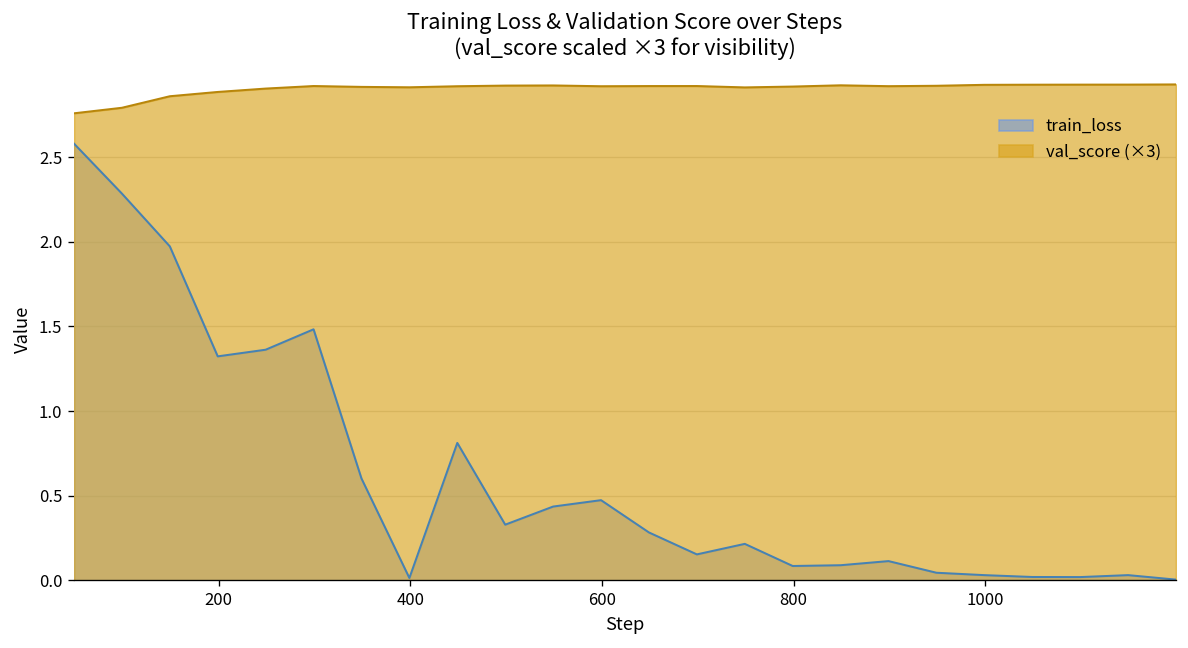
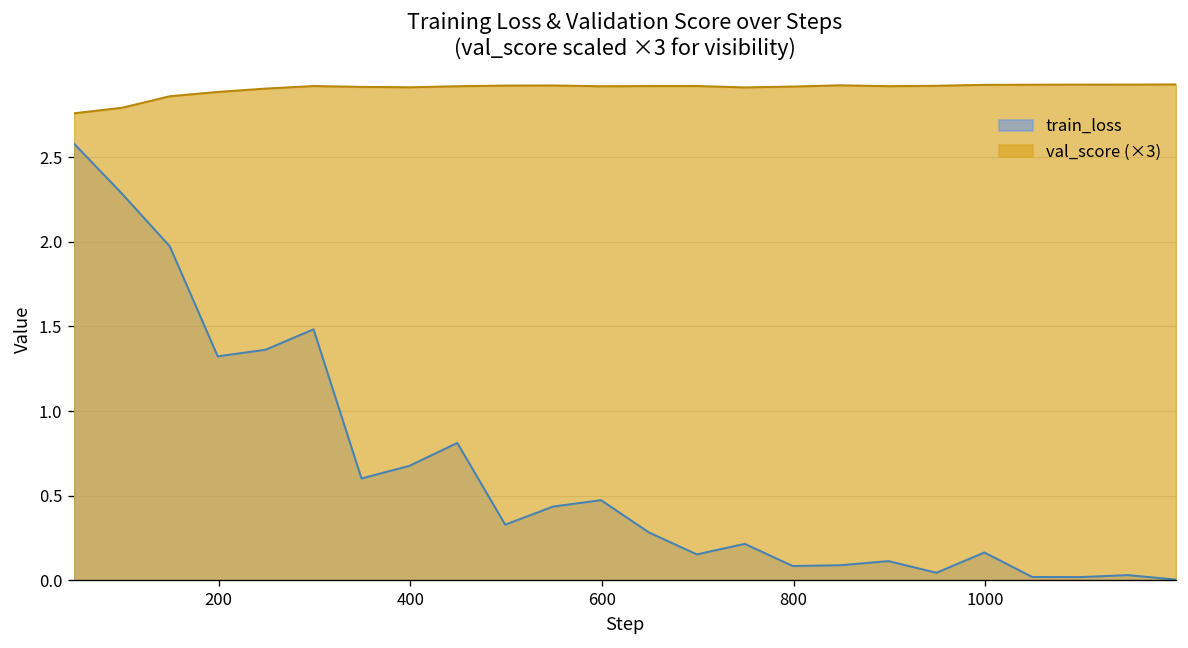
  {
    "train_loss": {
      "200": 1.32,
-     "400": 0.01,
+     "400": 0.68,
      "600": 0.47,
      "800": 0.09,
-     "1000": 0.03
+     "1000": 0.17
    },
    "val_score (×3)": {
      "200": 2.88,
      "400": 2.91,
      "600": 2.92,
      "800": 2.92,
      "1000": 2.93
    }
  }
